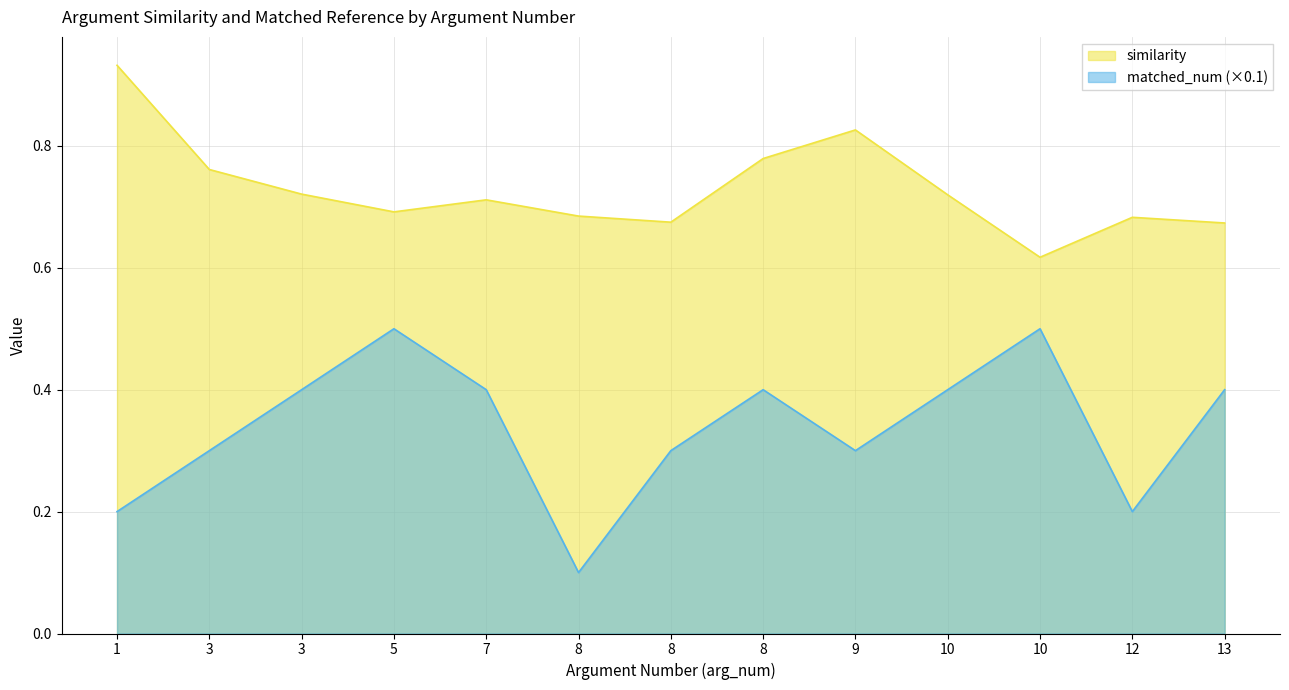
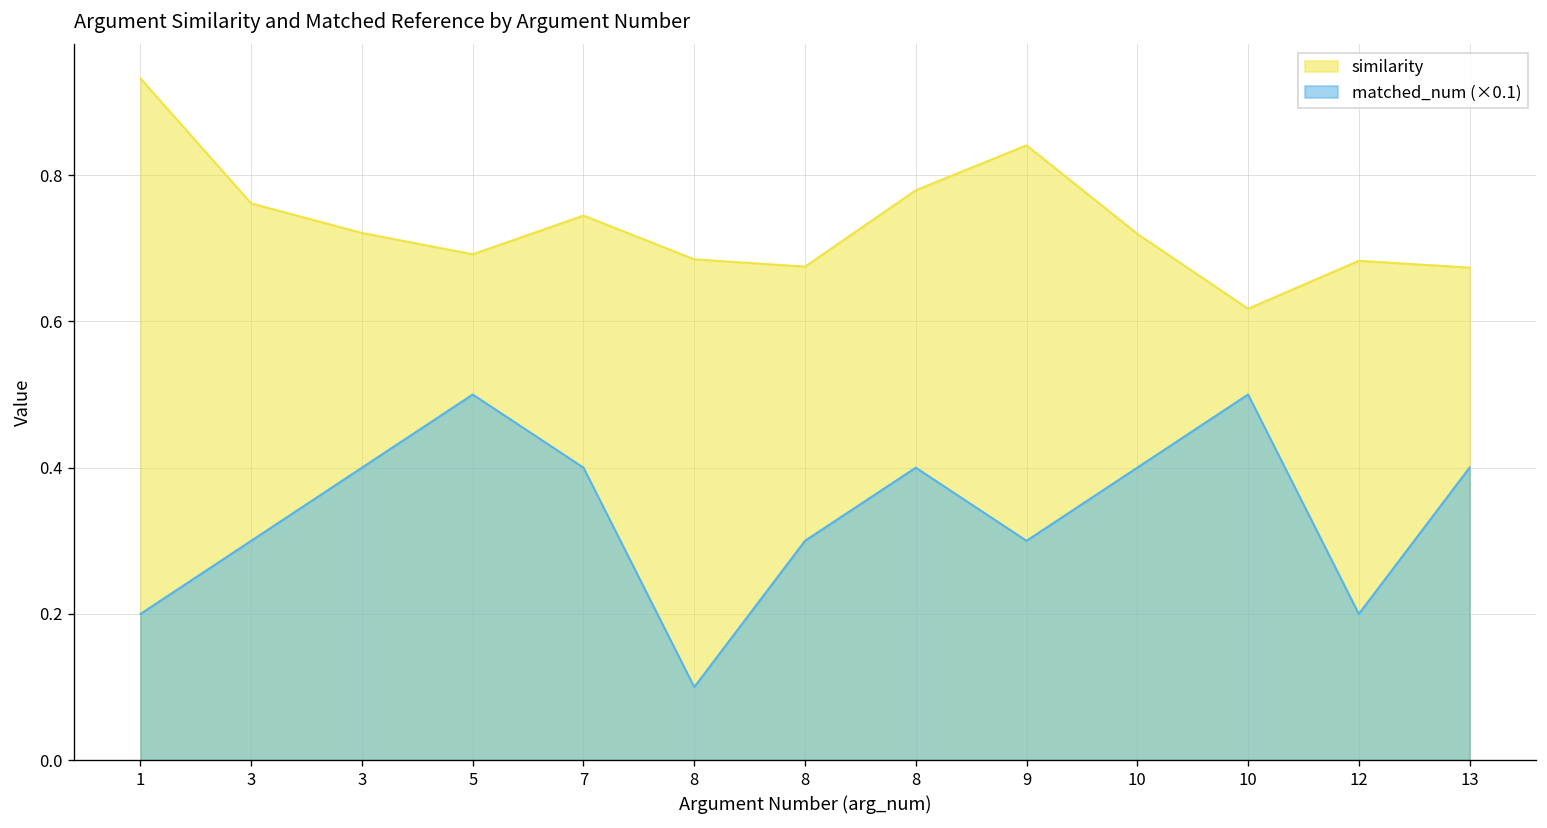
  {
    "similarity": {
      "1": 0.93,
      "5": 0.69,
-     "7": 0.71,
-     "9": 0.83,
+     "7": 0.74,
+     "9": 0.84,
      "12": 0.68,
      "13": 0.67
    },
    "matched_num (×0.1)": {
      "1": 0.20,
      "5": 0.50,
      "7": 0.40,
      "9": 0.30,
      "12": 0.20,
      "13": 0.40
    }
  }
